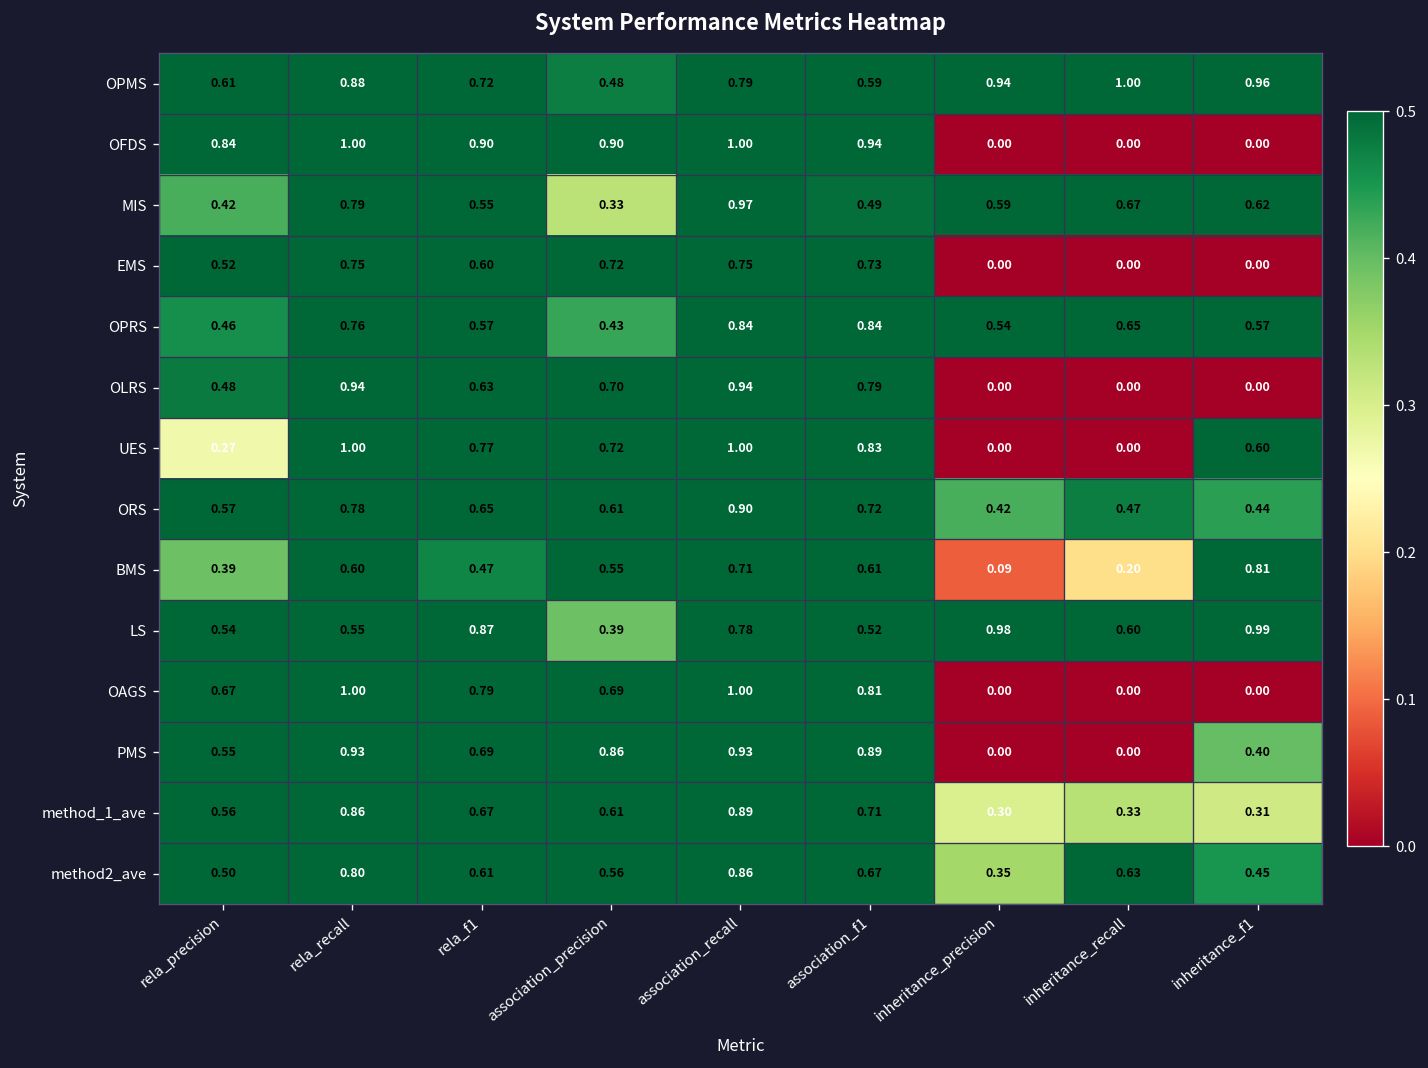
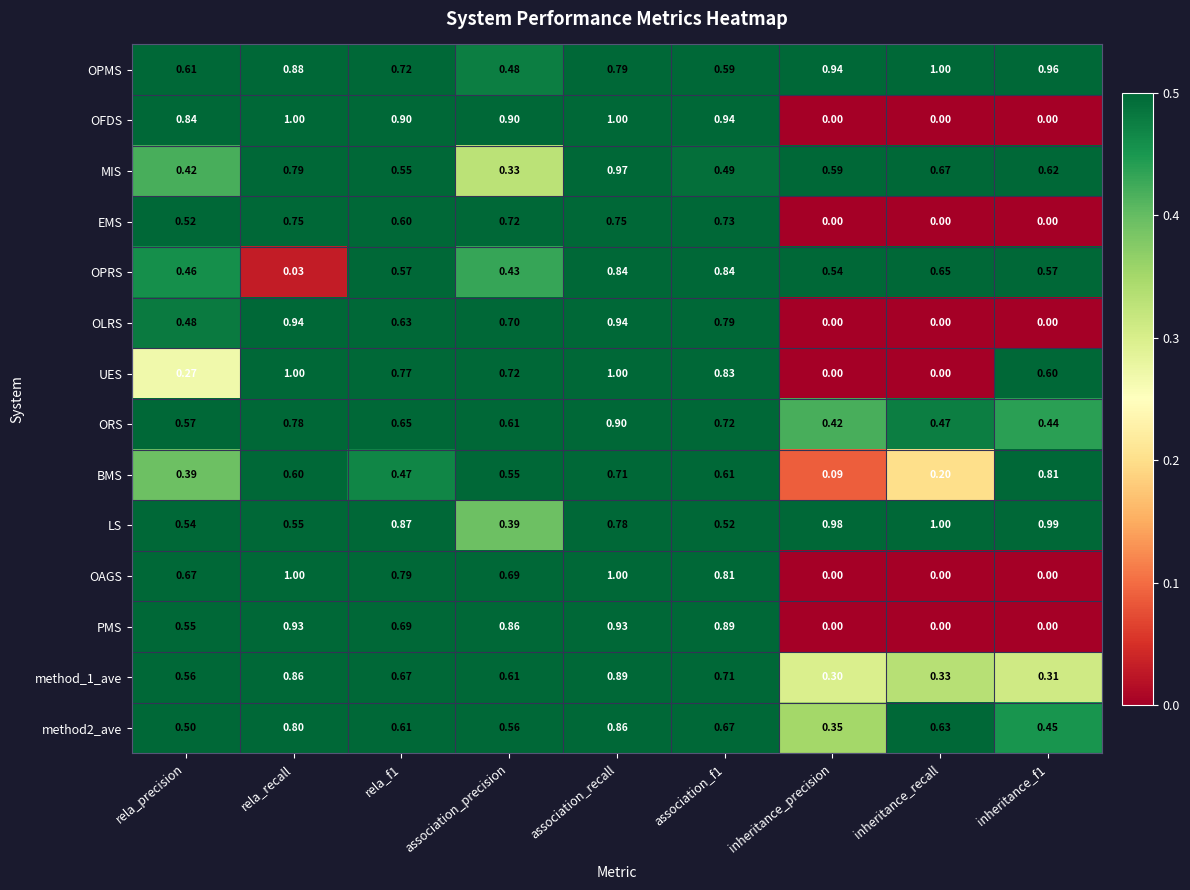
  {
    "OPMS": {
      "rela_precision": 0.61,
      "rela_recall": 0.88,
      "rela_f1": 0.72,
      "association_precision": 0.48,
      "association_recall": 0.79,
      "association_f1": 0.59,
      "inheritance_precision": 0.94,
      "inheritance_recall": 1.00,
      "inheritance_f1": 0.96
    },
    "OFDS": {
      "rela_precision": 0.84,
      "rela_recall": 1.00,
      "rela_f1": 0.90,
      "association_precision": 0.90,
      "association_recall": 1.00,
      "association_f1": 0.94,
      "inheritance_precision": 0.00,
      "inheritance_recall": 0.00,
      "inheritance_f1": 0.00
    },
    "MIS": {
      "rela_precision": 0.42,
      "rela_recall": 0.79,
      "rela_f1": 0.55,
      "association_precision": 0.33,
      "association_recall": 0.97,
      "association_f1": 0.49,
      "inheritance_precision": 0.59,
      "inheritance_recall": 0.67,
      "inheritance_f1": 0.62
    },
    "EMS": {
      "rela_precision": 0.52,
      "rela_recall": 0.75,
      "rela_f1": 0.60,
      "association_precision": 0.72,
      "association_recall": 0.75,
      "association_f1": 0.73,
      "inheritance_precision": 0.00,
      "inheritance_recall": 0.00,
      "inheritance_f1": 0.00
    },
    "OPRS": {
      "rela_precision": 0.46,
-     "rela_recall": 0.76,
+     "rela_recall": 0.03,
      "rela_f1": 0.57,
      "association_precision": 0.43,
      "association_recall": 0.84,
      "association_f1": 0.84,
      "inheritance_precision": 0.54,
      "inheritance_recall": 0.65,
      "inheritance_f1": 0.57
    },
    "OLRS": {
      "rela_precision": 0.48,
      "rela_recall": 0.94,
      "rela_f1": 0.63,
      "association_precision": 0.70,
      "association_recall": 0.94,
      "association_f1": 0.79,
      "inheritance_precision": 0.00,
      "inheritance_recall": 0.00,
      "inheritance_f1": 0.00
    },
    "UES": {
      "rela_precision": 0.27,
      "rela_recall": 1.00,
      "rela_f1": 0.77,
      "association_precision": 0.72,
      "association_recall": 1.00,
      "association_f1": 0.83,
      "inheritance_precision": 0.00,
      "inheritance_recall": 0.00,
      "inheritance_f1": 0.60
    },
    "ORS": {
      "rela_precision": 0.57,
      "rela_recall": 0.78,
      "rela_f1": 0.65,
      "association_precision": 0.61,
      "association_recall": 0.90,
      "association_f1": 0.72,
      "inheritance_precision": 0.42,
      "inheritance_recall": 0.47,
      "inheritance_f1": 0.44
    },
    "BMS": {
      "rela_precision": 0.39,
      "rela_recall": 0.60,
      "rela_f1": 0.47,
      "association_precision": 0.55,
      "association_recall": 0.71,
      "association_f1": 0.61,
      "inheritance_precision": 0.09,
      "inheritance_recall": 0.20,
      "inheritance_f1": 0.81
    },
    "LS": {
      "rela_precision": 0.54,
      "rela_recall": 0.55,
      "rela_f1": 0.87,
      "association_precision": 0.39,
      "association_recall": 0.78,
      "association_f1": 0.52,
      "inheritance_precision": 0.98,
-     "inheritance_recall": 0.60,
+     "inheritance_recall": 1.00,
      "inheritance_f1": 0.99
    },
    "OAGS": {
      "rela_precision": 0.67,
      "rela_recall": 1.00,
      "rela_f1": 0.79,
      "association_precision": 0.69,
      "association_recall": 1.00,
      "association_f1": 0.81,
      "inheritance_precision": 0.00,
      "inheritance_recall": 0.00,
      "inheritance_f1": 0.00
    },
    "PMS": {
      "rela_precision": 0.55,
      "rela_recall": 0.93,
      "rela_f1": 0.69,
      "association_precision": 0.86,
      "association_recall": 0.93,
      "association_f1": 0.89,
      "inheritance_precision": 0.00,
      "inheritance_recall": 0.00,
-     "inheritance_f1": 0.40
+     "inheritance_f1": 0.00
    },
    "method_1_ave": {
      "rela_precision": 0.56,
      "rela_recall": 0.86,
      "rela_f1": 0.67,
      "association_precision": 0.61,
      "association_recall": 0.89,
      "association_f1": 0.71,
      "inheritance_precision": 0.30,
      "inheritance_recall": 0.33,
      "inheritance_f1": 0.31
    },
    "method2_ave": {
      "rela_precision": 0.50,
      "rela_recall": 0.80,
      "rela_f1": 0.61,
      "association_precision": 0.56,
      "association_recall": 0.86,
      "association_f1": 0.67,
      "inheritance_precision": 0.35,
      "inheritance_recall": 0.63,
      "inheritance_f1": 0.45
    }
  }
